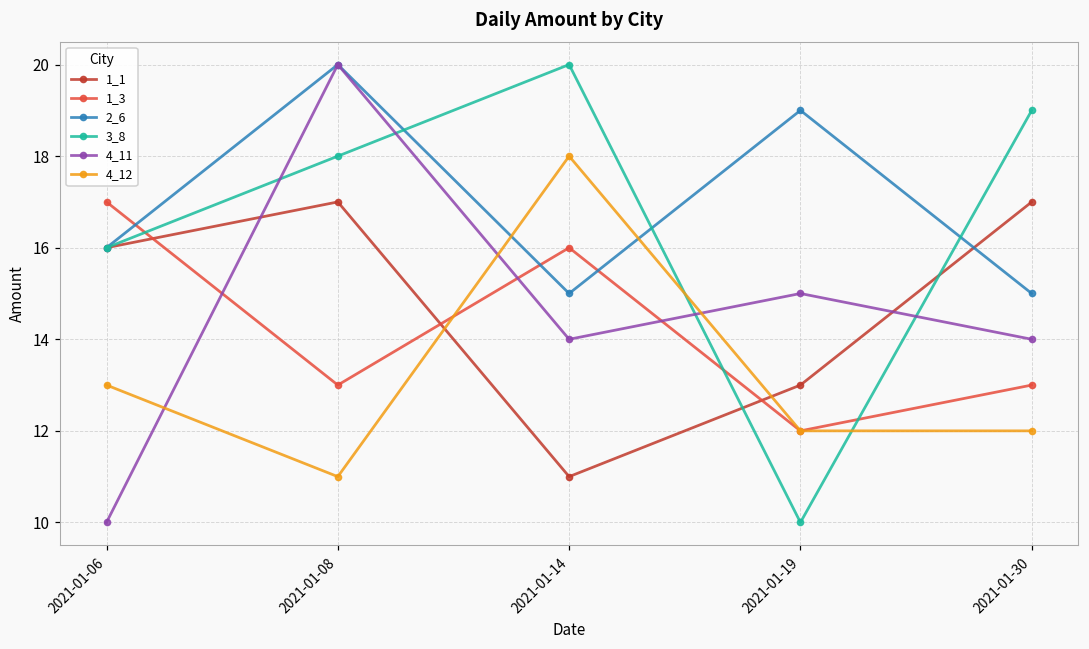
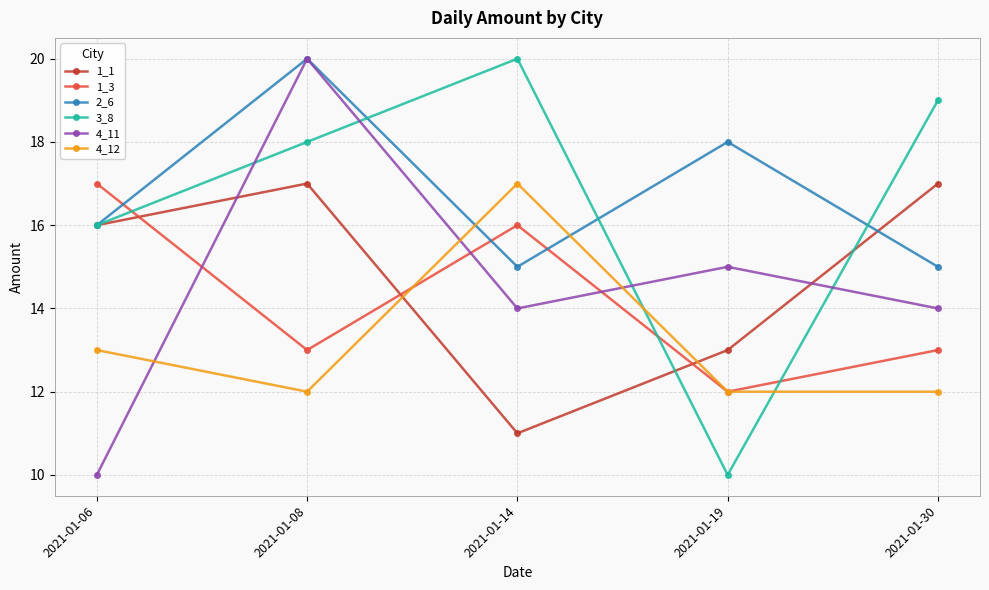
  {
    "2_6": {
      "2021-01-14": 15,
-     "2021-01-19": 19,
+     "2021-01-19": 18,
      "2021-01-30": 15
    },
    "3_8": {
      "2021-01-08": 18,
      "2021-01-14": 20,
      "2021-01-19": 10,
      "2021-01-30": 19
    },
    "4_11": {
      "2021-01-06": 10,
      "2021-01-14": 14,
      "2021-01-19": 15,
      "2021-01-30": 14
    },
    "4_12": {
      "2021-01-06": 13,
-     "2021-01-08": 11,
-     "2021-01-14": 18,
+     "2021-01-08": 12,
+     "2021-01-14": 17,
      "2021-01-30": 12
    }
  }
